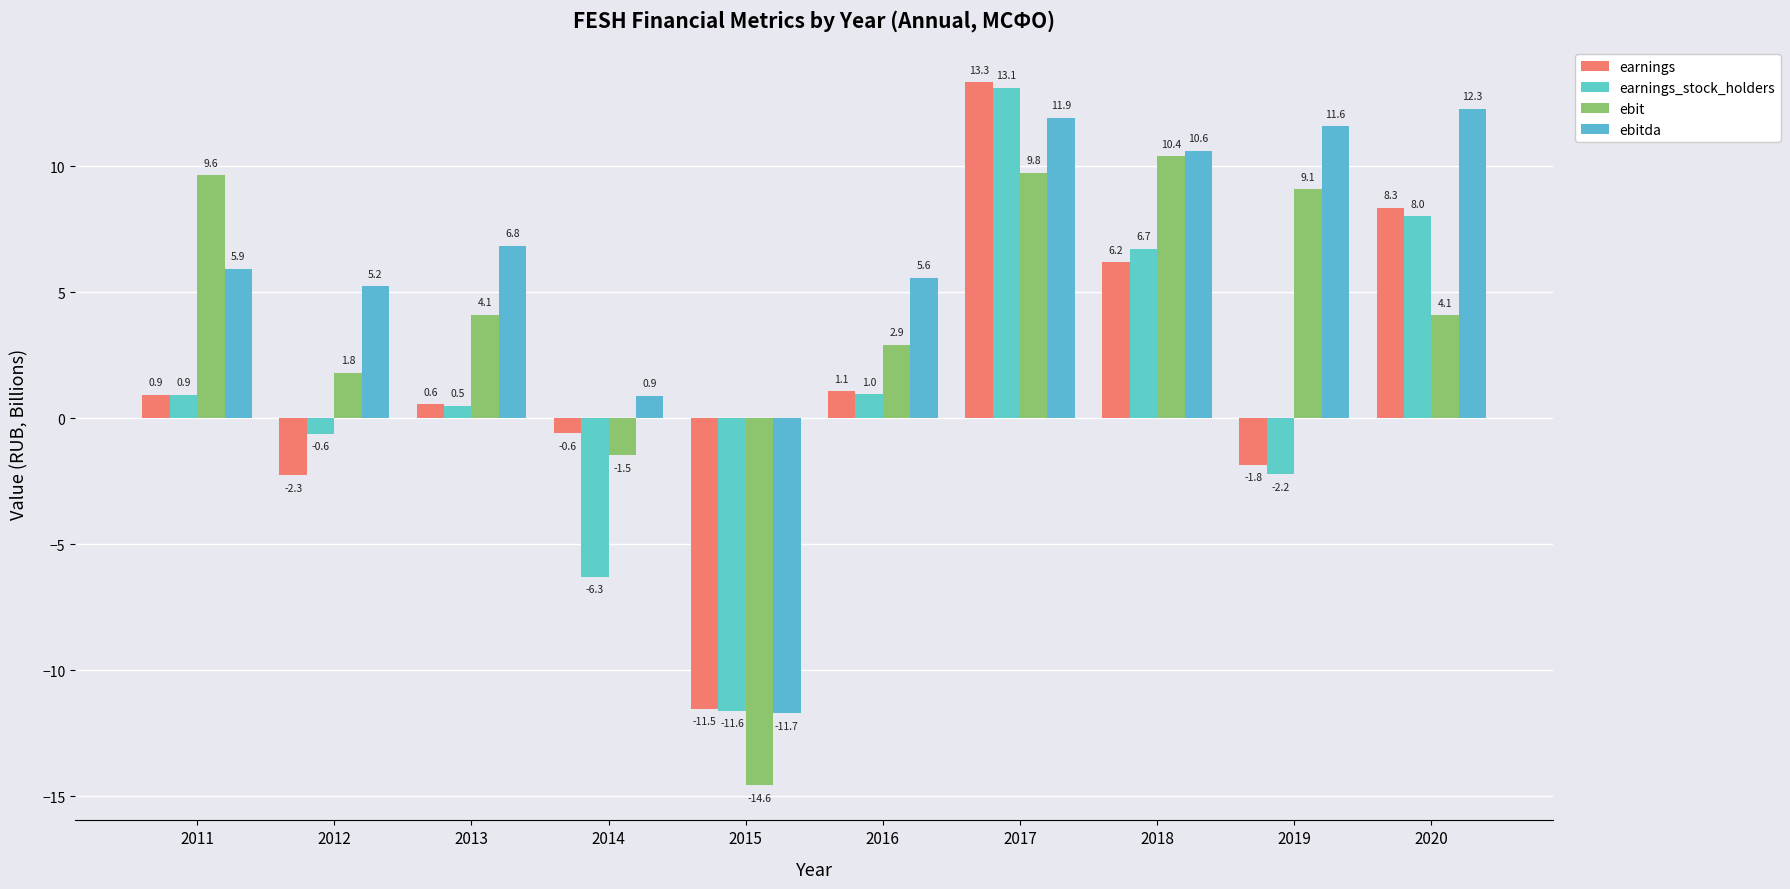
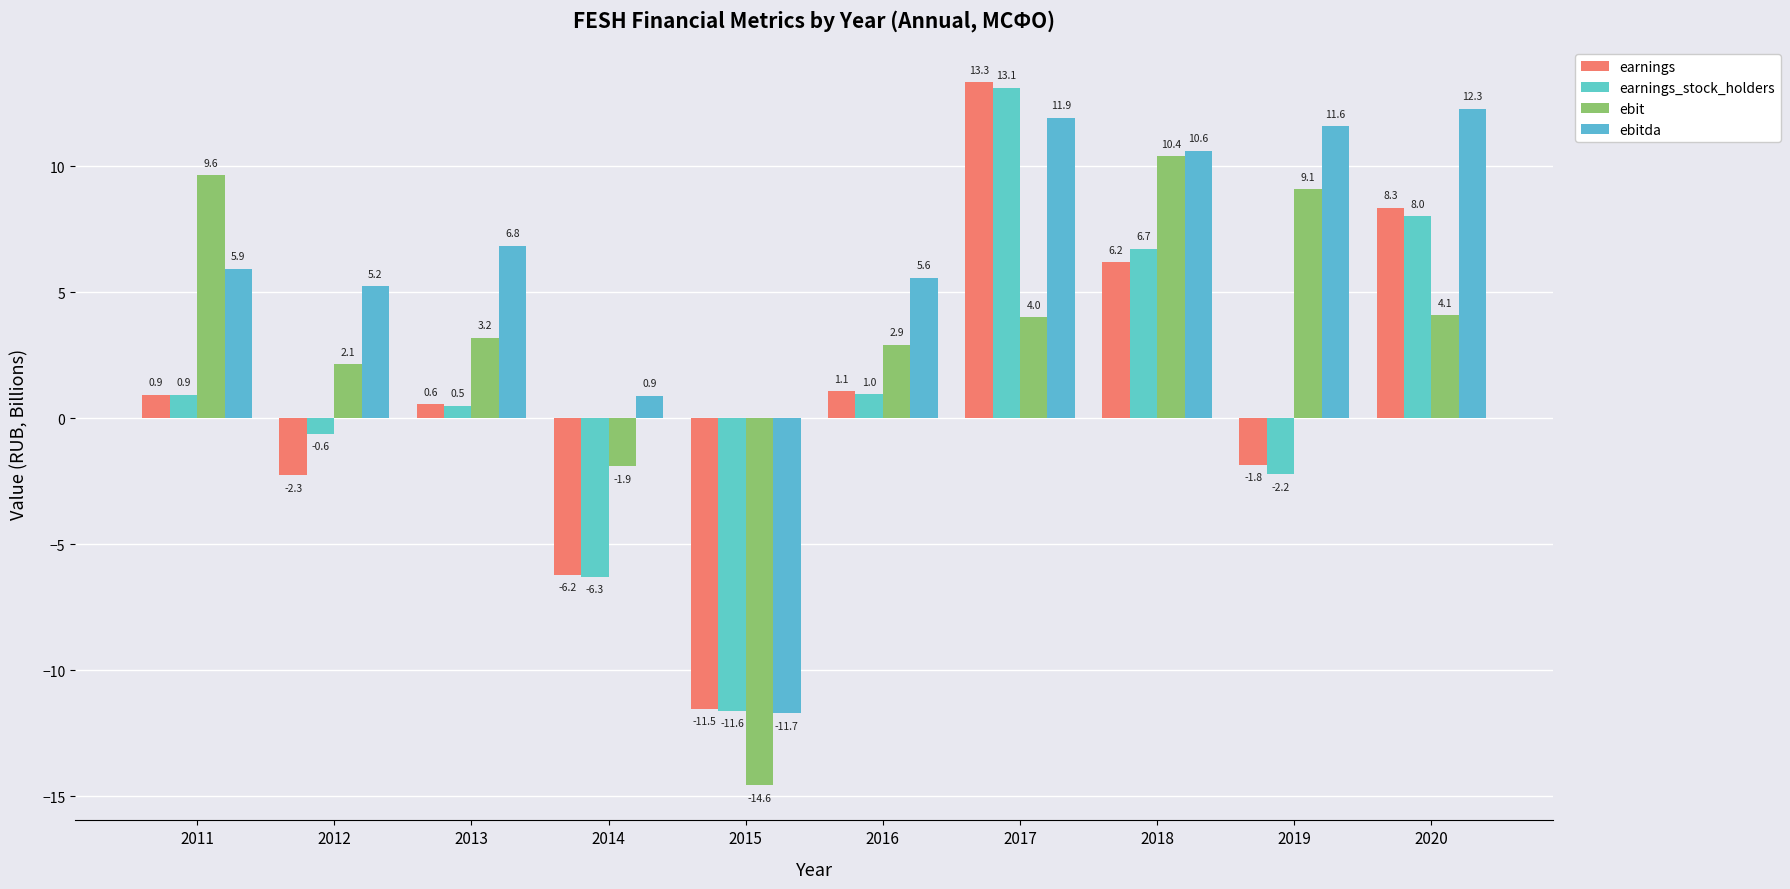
  {
    "earnings": {
      "2011": 0.9,
      "2012": -2.3,
      "2013": 0.6,
-     "2014": -0.6,
+     "2014": -6.2,
      "2015": -11.5,
      "2016": 1.1,
      "2017": 13.3,
      "2018": 6.2,
      "2019": -1.8,
      "2020": 8.3
    },
    "ebit": {
      "2011": 9.6,
-     "2012": 1.8,
-     "2013": 4.1,
-     "2014": -1.5,
+     "2012": 2.1,
+     "2013": 3.2,
+     "2014": -1.9,
      "2015": -14.6,
      "2016": 2.9,
-     "2017": 9.8,
+     "2017": 4.0,
      "2018": 10.4,
      "2019": 9.1,
      "2020": 4.1
    }
  }
